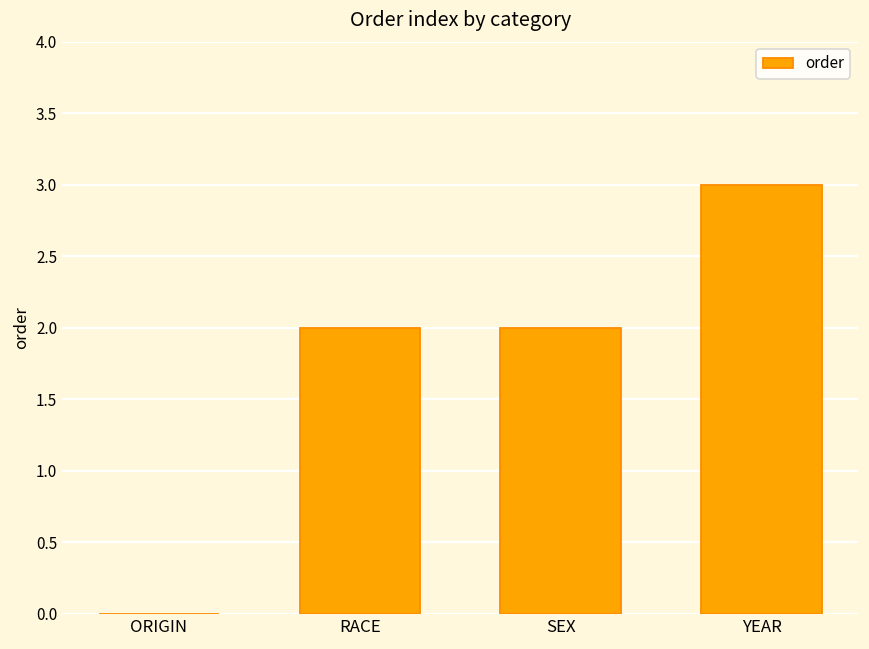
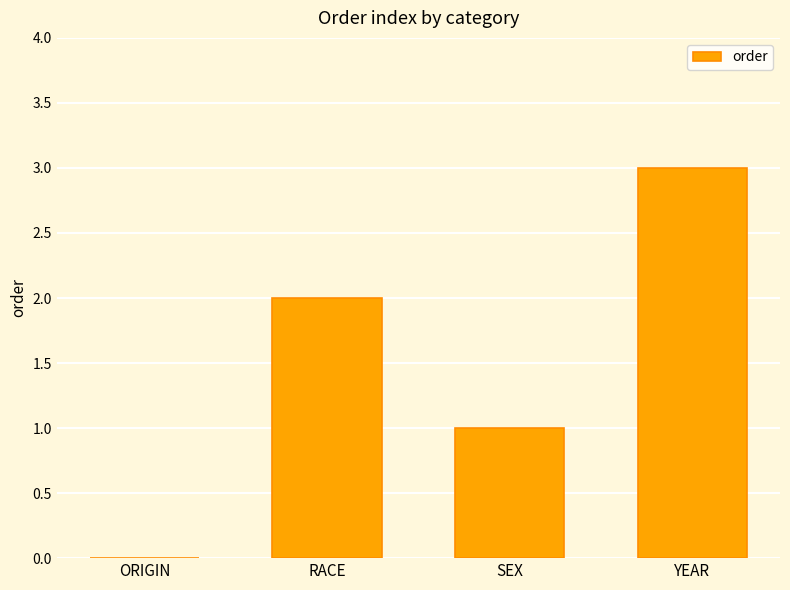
  {
    "ORIGIN": 0,
    "RACE": 2,
-   "SEX": 2,
+   "SEX": 1,
    "YEAR": 3
  }
